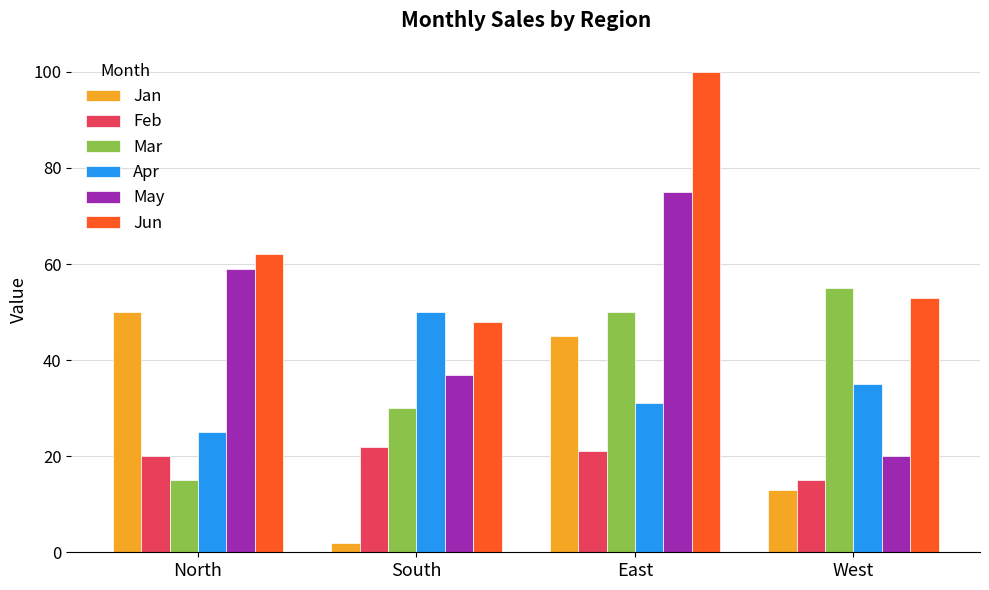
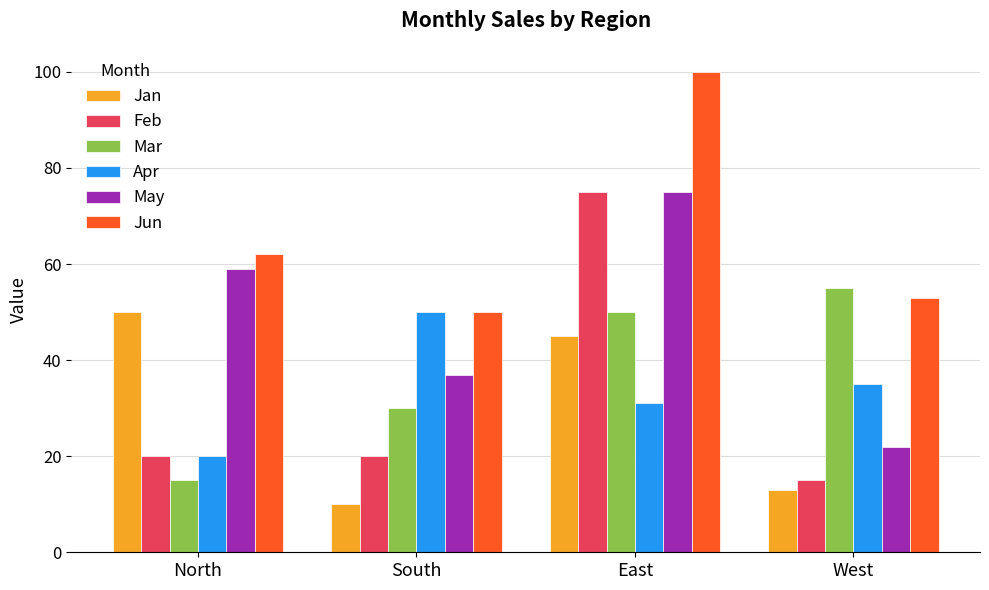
  {
    "Jan": {
      "North": 50,
-     "South": 2,
+     "South": 10,
      "East": 45,
      "West": 13
    },
    "Feb": {
      "North": 20,
-     "South": 22,
-     "East": 21,
+     "South": 20,
+     "East": 75,
      "West": 15
    },
    "Mar": {
      "North": 15,
      "South": 30,
      "East": 50,
      "West": 55
    },
    "Apr": {
-     "North": 25,
+     "North": 20,
      "South": 50,
      "East": 31,
      "West": 35
    },
    "May": {
      "North": 59,
      "South": 37,
      "East": 75,
-     "West": 20
+     "West": 22
    },
    "Jun": {
      "North": 62,
-     "South": 48,
+     "South": 50,
      "East": 100,
      "West": 53
    }
  }
